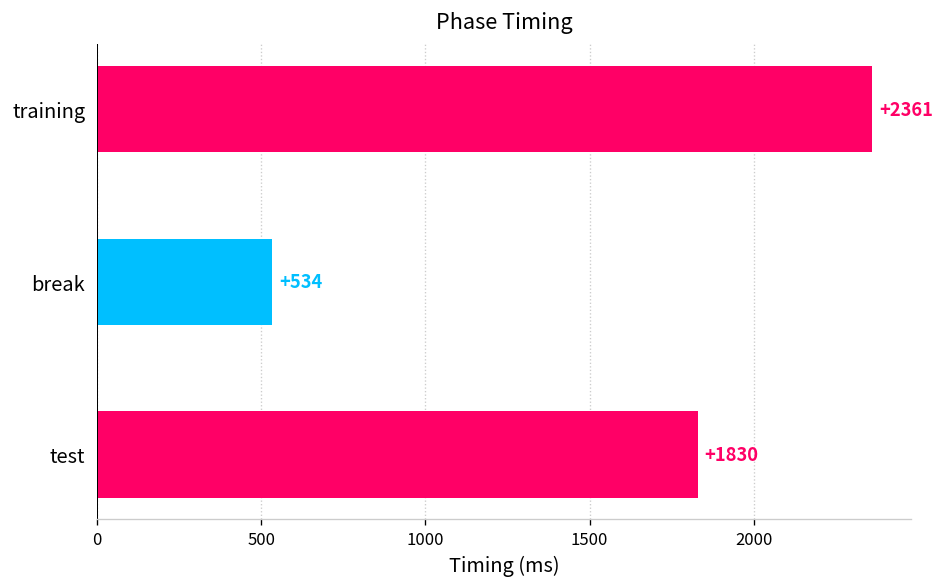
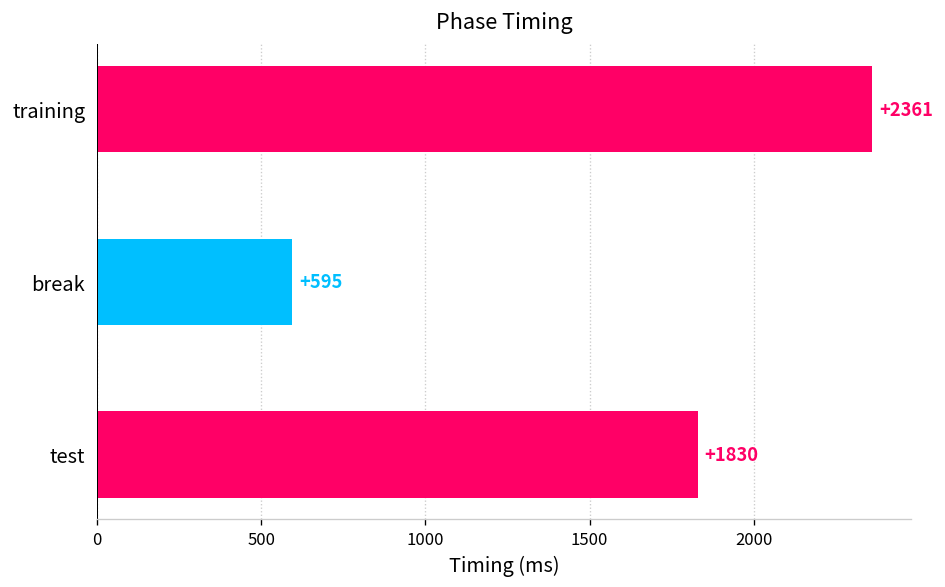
  {
    "training": "+2361",
-   "break": "+534",
+   "break": "+595",
    "test": "+1830"
  }
